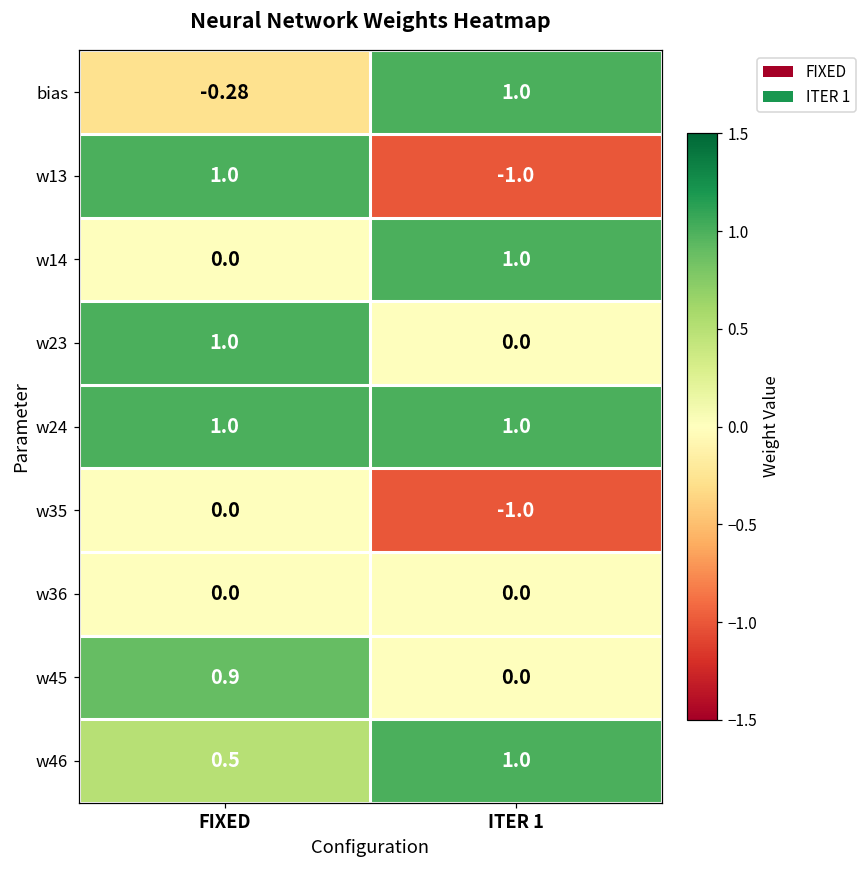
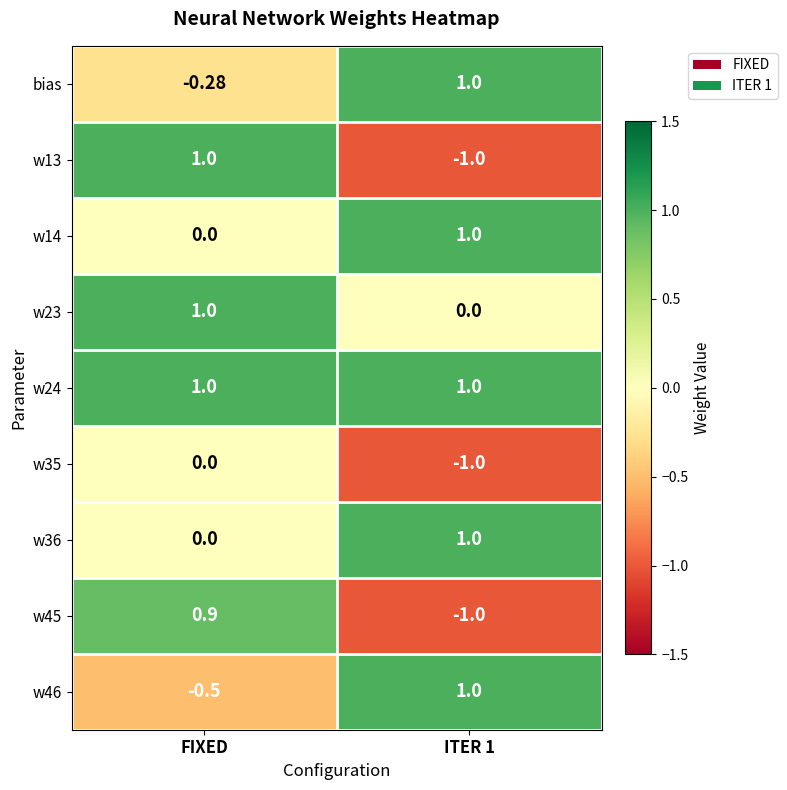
  {
    "bias": {
      "FIXED": -0.28,
      "ITER 1": 1.0
    },
    "w13": {
      "FIXED": 1.0,
      "ITER 1": -1.0
    },
    "w14": {
      "FIXED": 0.0,
      "ITER 1": 1.0
    },
    "w23": {
      "FIXED": 1.0,
      "ITER 1": 0.0
    },
    "w24": {
      "FIXED": 1.0,
      "ITER 1": 1.0
    },
    "w35": {
      "FIXED": 0.0,
      "ITER 1": -1.0
    },
    "w36": {
      "FIXED": 0.0,
-     "ITER 1": 0.0
+     "ITER 1": 1.0
    },
    "w45": {
      "FIXED": 0.9,
-     "ITER 1": 0.0
+     "ITER 1": -1.0
    },
    "w46": {
-     "FIXED": 0.5,
+     "FIXED": -0.5,
      "ITER 1": 1.0
    }
  }
